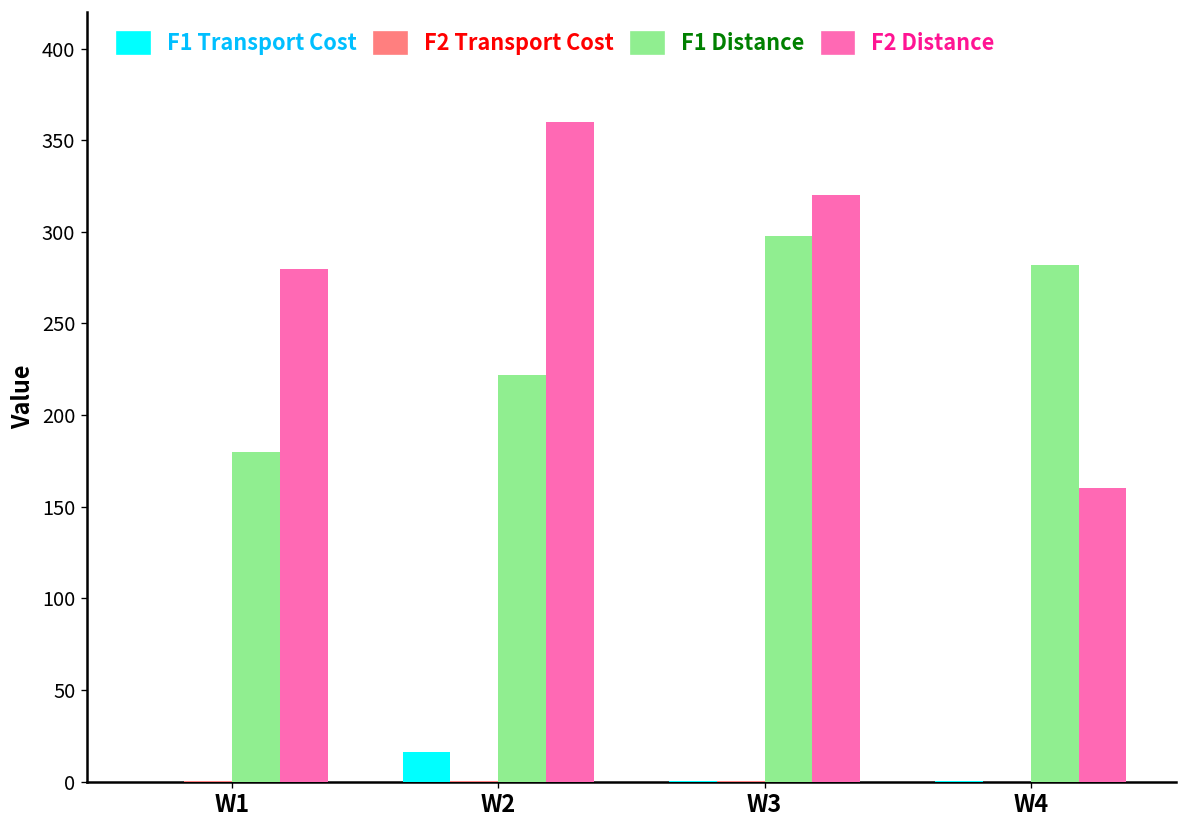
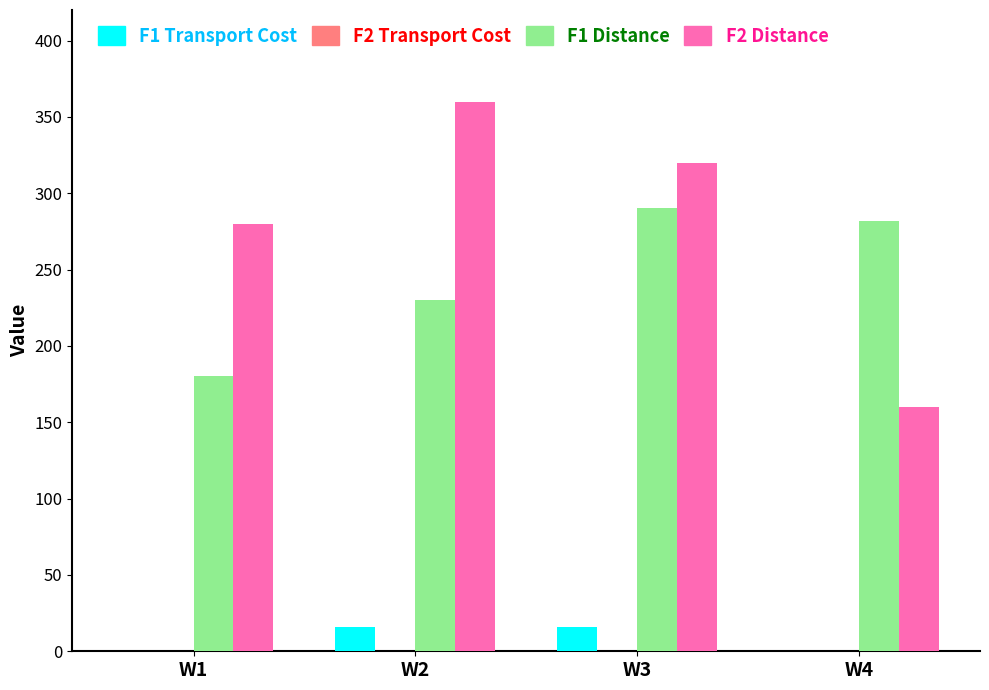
  {
    "F1 Transport Cost": {
      "W2": 16,
-     "W3": 0
+     "W3": 16
    },
    "F1 Distance": {
      "W1": 180,
-     "W2": 222,
-     "W3": 298,
+     "W2": 230,
+     "W3": 290,
      "W4": 282
    }
  }
